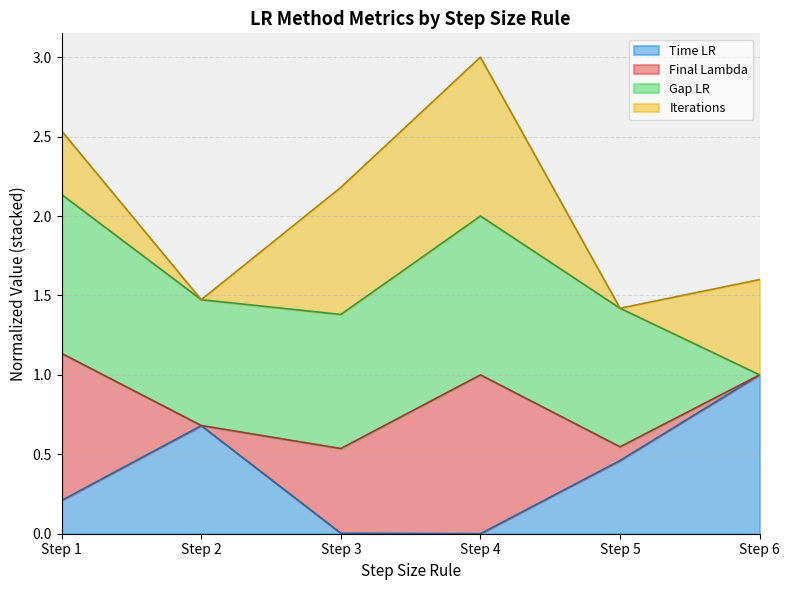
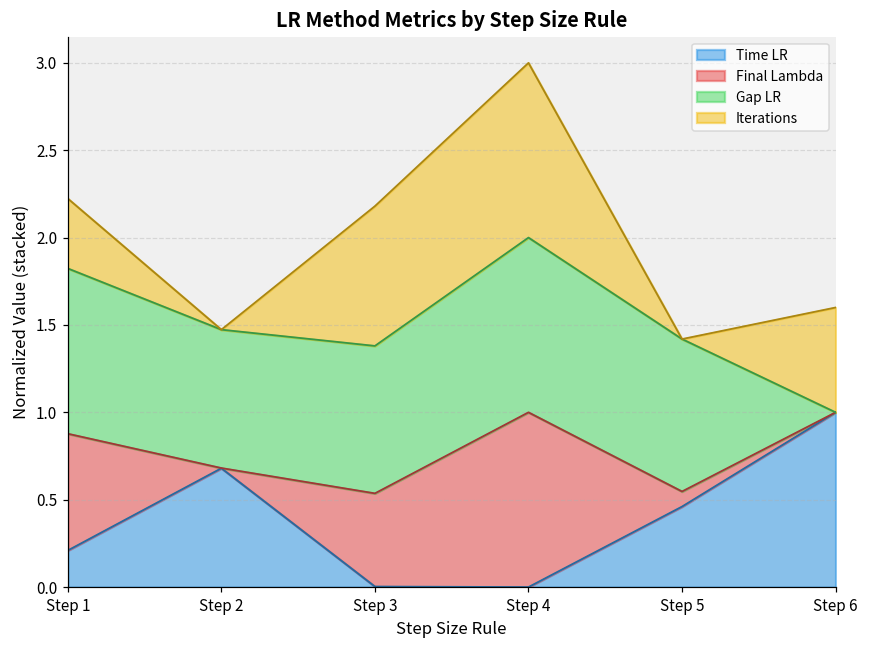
  {
    "Time LR": {
      "Step 1": 0.21,
      "Step 3": 0.00,
      "Step 4": 0.00,
      "Step 5": 0.46
    },
    "Final Lambda": {
-     "Step 1": 0.93,
+     "Step 1": 0.67,
      "Step 3": 0.53,
      "Step 4": 1.00,
      "Step 5": 0.09
    },
    "Gap LR": {
-     "Step 1": 1.00,
+     "Step 1": 0.95,
      "Step 3": 0.84,
      "Step 4": 1.00
    },
    "Iterations": {
      "Step 1": 0.40,
      "Step 3": 0.80,
      "Step 4": 1.00,
      "Step 6": 0.60
    }
  }
